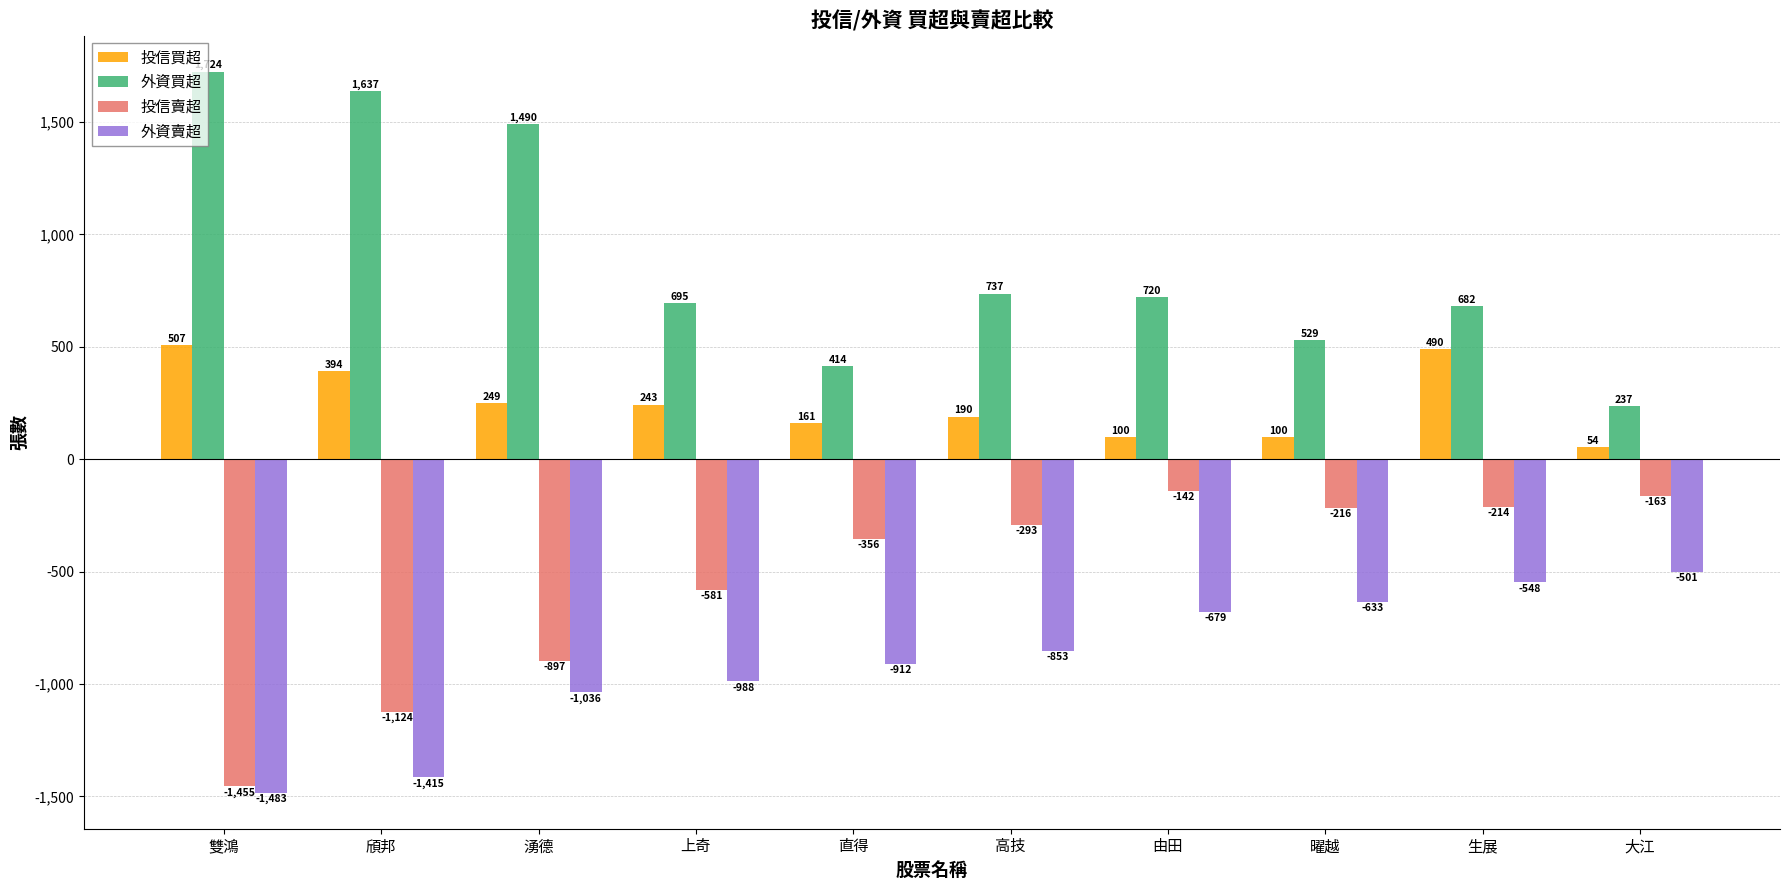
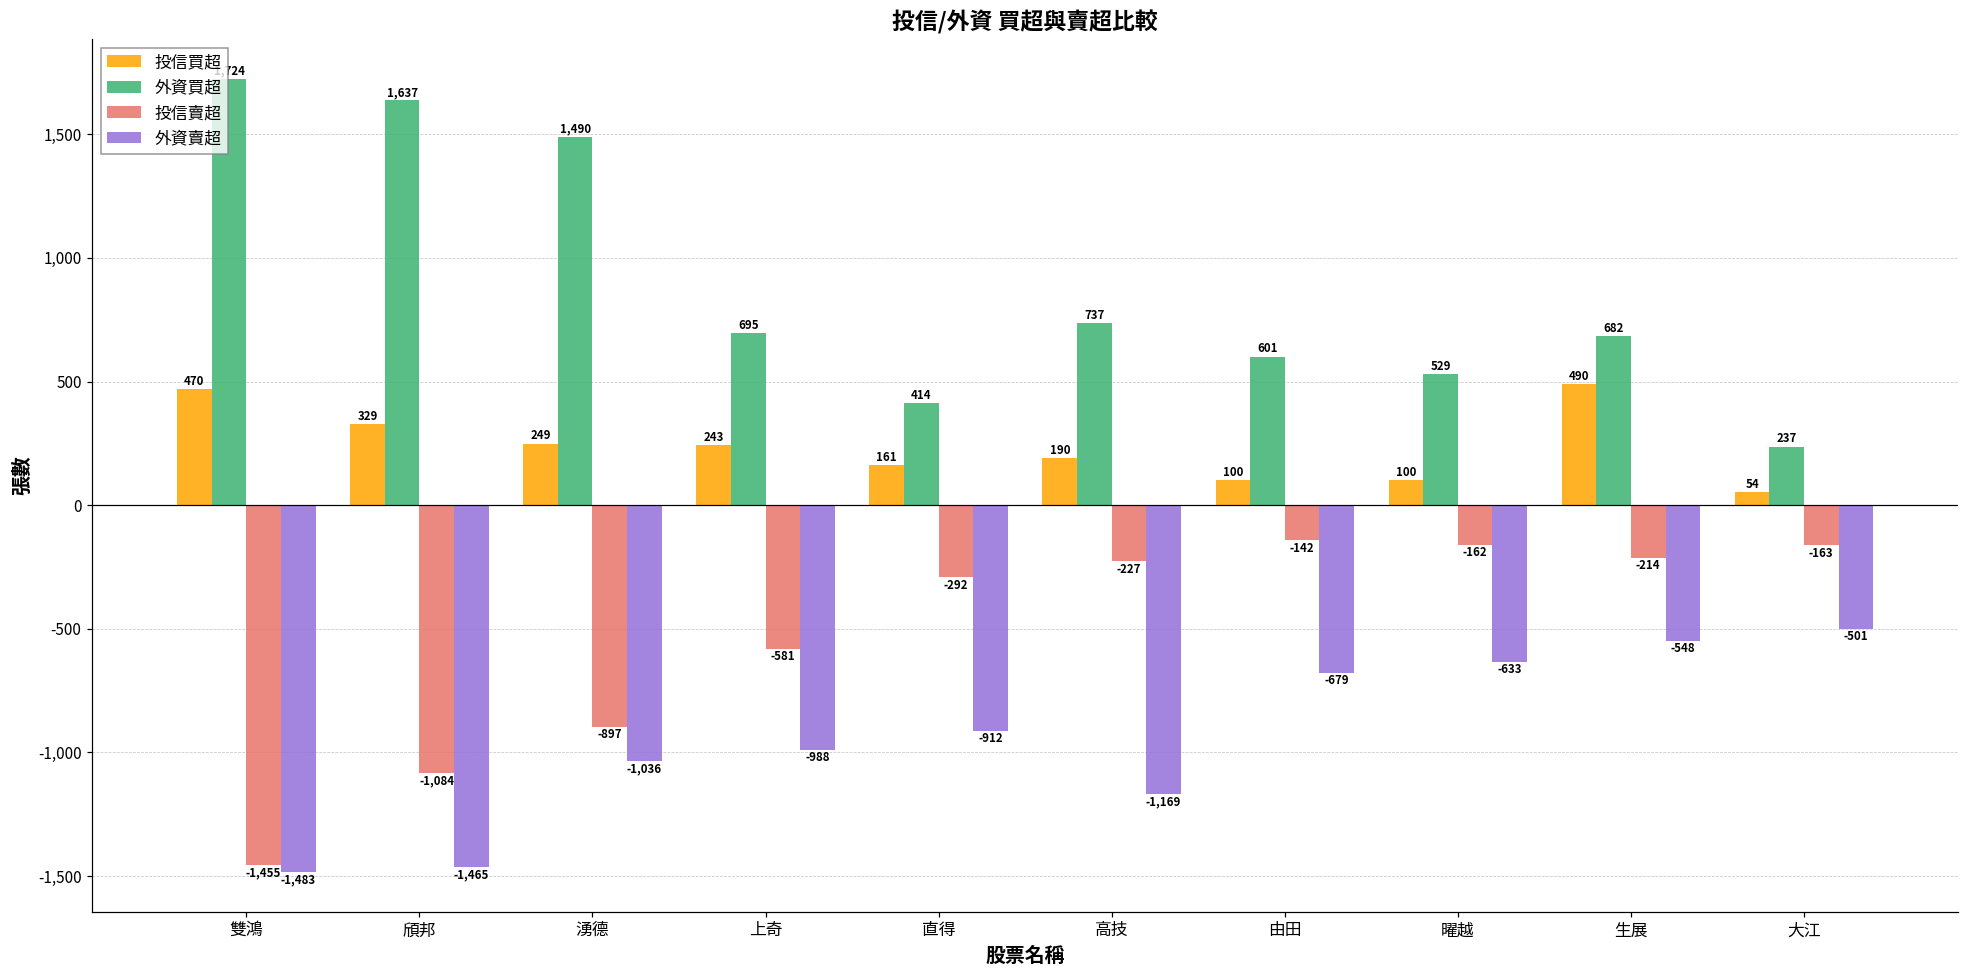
  {
    "投信買超": {
-     "雙鴻": "507",
-     "頎邦": "394",
+     "雙鴻": "470",
+     "頎邦": "329",
      "湧德": "249",
      "上奇": "243",
      "直得": "161",
      "高技": "190",
      "由田": "100",
      "曜越": "100",
      "生展": "490",
      "大江": "54"
    },
    "外資買超": {
      "頎邦": "1,637",
      "湧德": "1,490",
      "上奇": "695",
      "直得": "414",
      "高技": "737",
-     "由田": "720",
+     "由田": "601",
      "曜越": "529",
      "生展": "682",
      "大江": "237"
    },
    "投信賣超": {
      "雙鴻": "-1,455",
-     "頎邦": "-1,124",
+     "頎邦": "-1,084",
      "湧德": "-897",
      "上奇": "-581",
-     "直得": "-356",
-     "高技": "-293",
+     "直得": "-292",
+     "高技": "-227",
      "由田": "-142",
-     "曜越": "-216",
+     "曜越": "-162",
      "生展": "-214",
      "大江": "-163"
    },
    "外資賣超": {
      "雙鴻": "-1,483",
-     "頎邦": "-1,415",
+     "頎邦": "-1,465",
      "湧德": "-1,036",
      "上奇": "-988",
      "直得": "-912",
-     "高技": "-853",
+     "高技": "-1,169",
      "由田": "-679",
      "曜越": "-633",
      "生展": "-548",
      "大江": "-501"
    }
  }
